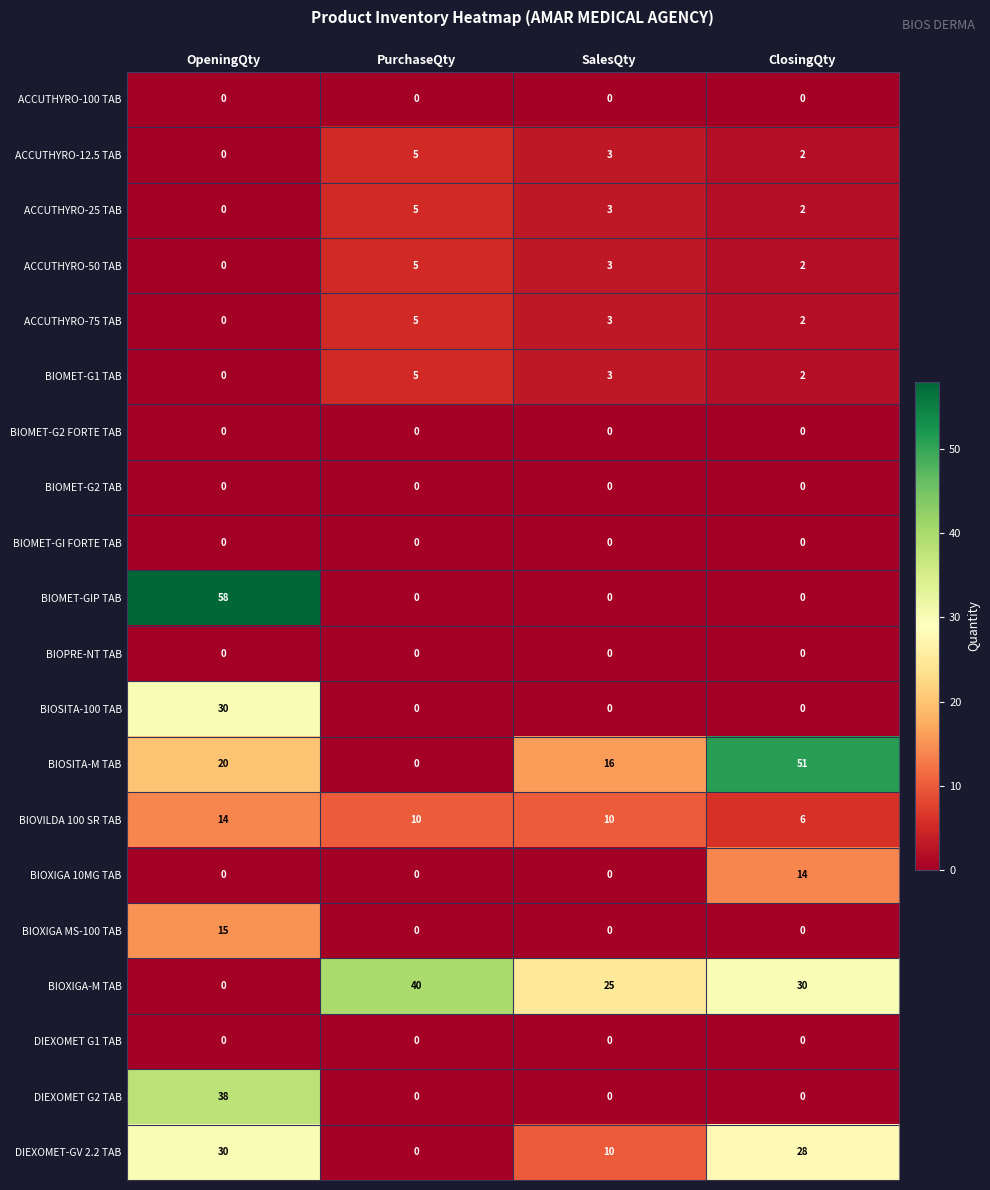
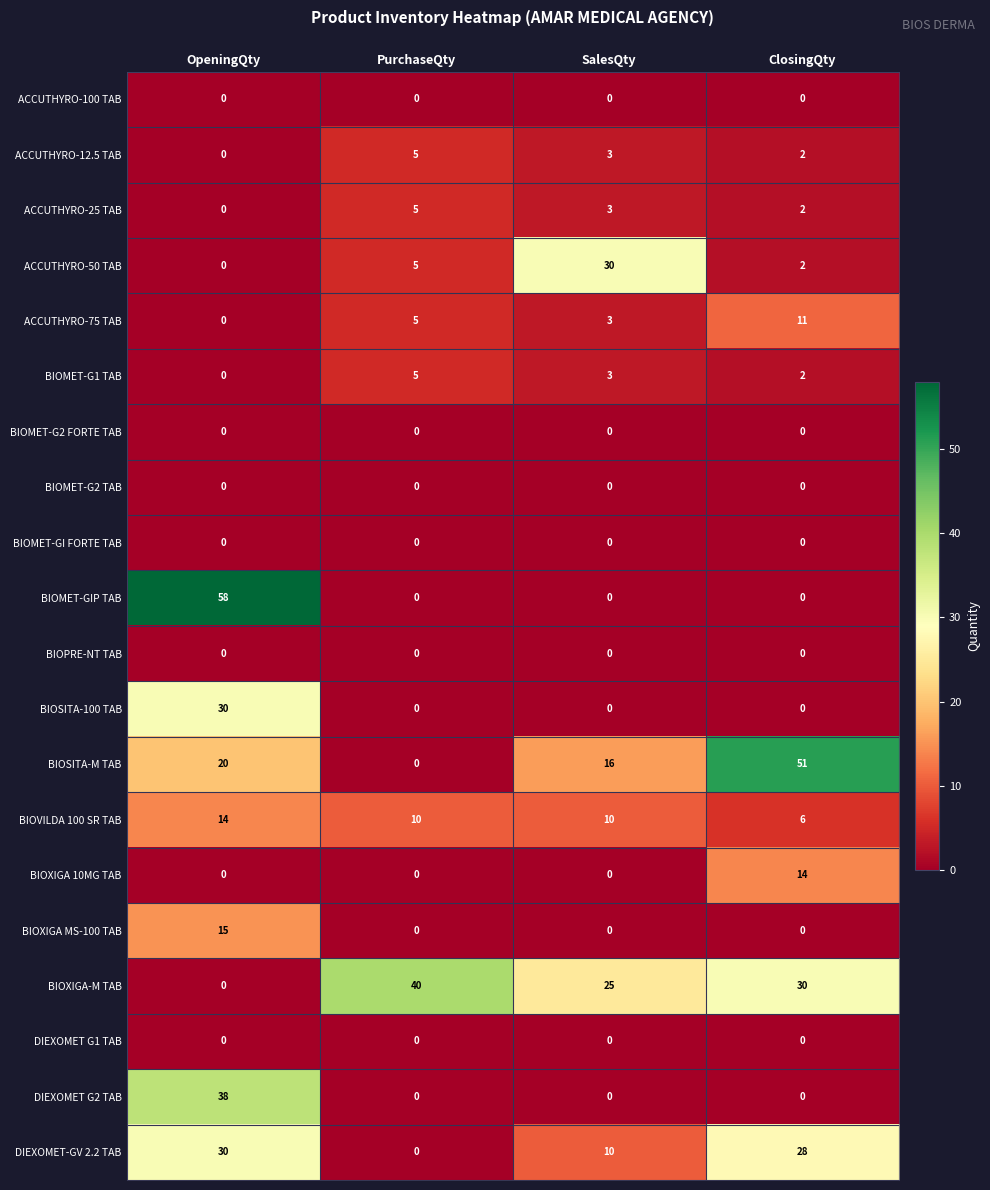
  {
    "ACCUTHYRO-100 TAB": {
      "OpeningQty": 0,
      "PurchaseQty": 0,
      "SalesQty": 0,
      "ClosingQty": 0
    },
    "ACCUTHYRO-12.5 TAB": {
      "OpeningQty": 0,
      "PurchaseQty": 5,
      "SalesQty": 3,
      "ClosingQty": 2
    },
    "ACCUTHYRO-25 TAB": {
      "OpeningQty": 0,
      "PurchaseQty": 5,
      "SalesQty": 3,
      "ClosingQty": 2
    },
    "ACCUTHYRO-50 TAB": {
      "OpeningQty": 0,
      "PurchaseQty": 5,
-     "SalesQty": 3,
+     "SalesQty": 30,
      "ClosingQty": 2
    },
    "ACCUTHYRO-75 TAB": {
      "OpeningQty": 0,
      "PurchaseQty": 5,
      "SalesQty": 3,
-     "ClosingQty": 2
+     "ClosingQty": 11
    },
    "BIOMET-G1 TAB": {
      "OpeningQty": 0,
      "PurchaseQty": 5,
      "SalesQty": 3,
      "ClosingQty": 2
    },
    "BIOMET-G2 FORTE TAB": {
      "OpeningQty": 0,
      "PurchaseQty": 0,
      "SalesQty": 0,
      "ClosingQty": 0
    },
    "BIOMET-G2 TAB": {
      "OpeningQty": 0,
      "PurchaseQty": 0,
      "SalesQty": 0,
      "ClosingQty": 0
    },
    "BIOMET-GI FORTE TAB": {
      "OpeningQty": 0,
      "PurchaseQty": 0,
      "SalesQty": 0,
      "ClosingQty": 0
    },
    "BIOMET-GIP TAB": {
      "OpeningQty": 58,
      "PurchaseQty": 0,
      "SalesQty": 0,
      "ClosingQty": 0
    },
    "BIOPRE-NT TAB": {
      "OpeningQty": 0,
      "PurchaseQty": 0,
      "SalesQty": 0,
      "ClosingQty": 0
    },
    "BIOSITA-100 TAB": {
      "OpeningQty": 30,
      "PurchaseQty": 0,
      "SalesQty": 0,
      "ClosingQty": 0
    },
    "BIOSITA-M TAB": {
      "OpeningQty": 20,
      "PurchaseQty": 0,
      "SalesQty": 16,
      "ClosingQty": 51
    },
    "BIOVILDA 100 SR TAB": {
      "OpeningQty": 14,
      "PurchaseQty": 10,
      "SalesQty": 10,
      "ClosingQty": 6
    },
    "BIOXIGA 10MG TAB": {
      "OpeningQty": 0,
      "PurchaseQty": 0,
      "SalesQty": 0,
      "ClosingQty": 14
    },
    "BIOXIGA MS-100 TAB": {
      "OpeningQty": 15,
      "PurchaseQty": 0,
      "SalesQty": 0,
      "ClosingQty": 0
    },
    "BIOXIGA-M TAB": {
      "OpeningQty": 0,
      "PurchaseQty": 40,
      "SalesQty": 25,
      "ClosingQty": 30
    },
    "DIEXOMET G1 TAB": {
      "OpeningQty": 0,
      "PurchaseQty": 0,
      "SalesQty": 0,
      "ClosingQty": 0
    },
    "DIEXOMET G2 TAB": {
      "OpeningQty": 38,
      "PurchaseQty": 0,
      "SalesQty": 0,
      "ClosingQty": 0
    },
    "DIEXOMET-GV 2.2 TAB": {
      "OpeningQty": 30,
      "PurchaseQty": 0,
      "SalesQty": 10,
      "ClosingQty": 28
    }
  }
